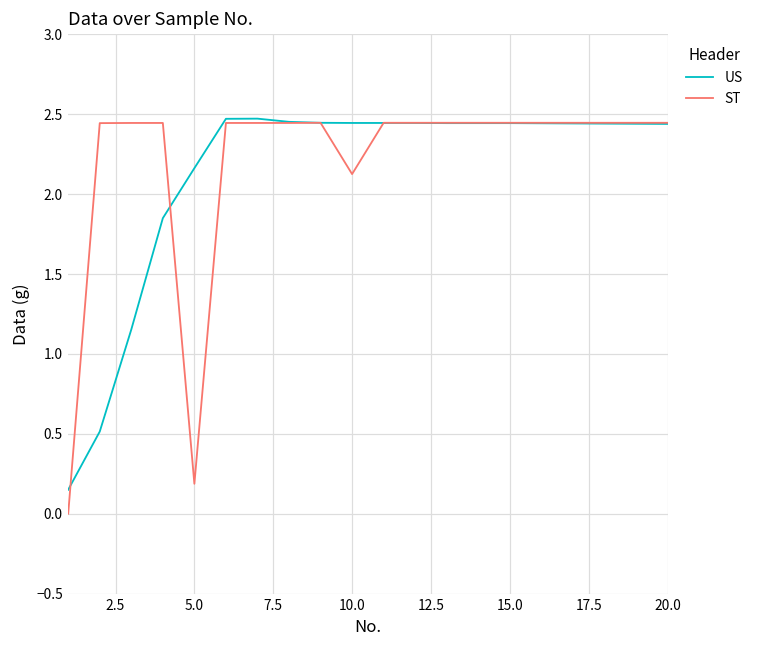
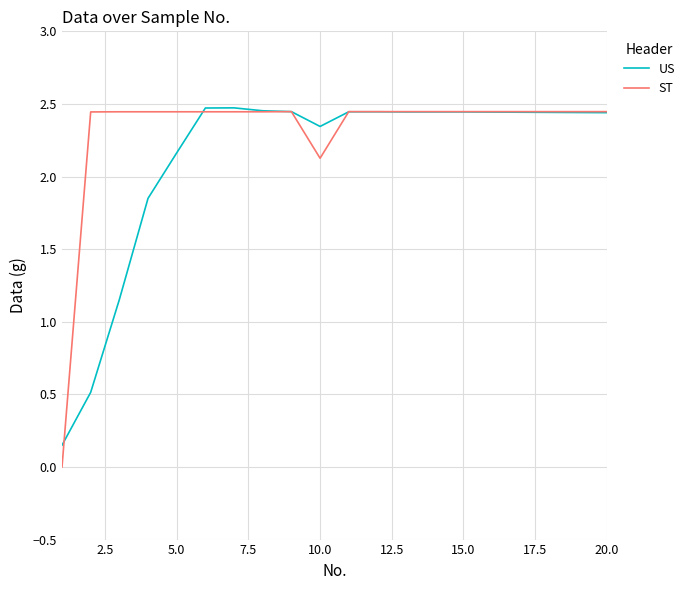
  {
    "US": {
      "5.0": 2.16,
-     "10.0": 2.45
+     "10.0": 2.35
    },
    "ST": {
-     "5.0": 0.19,
+     "5.0": 2.45,
      "10.0": 2.13
    }
  }
